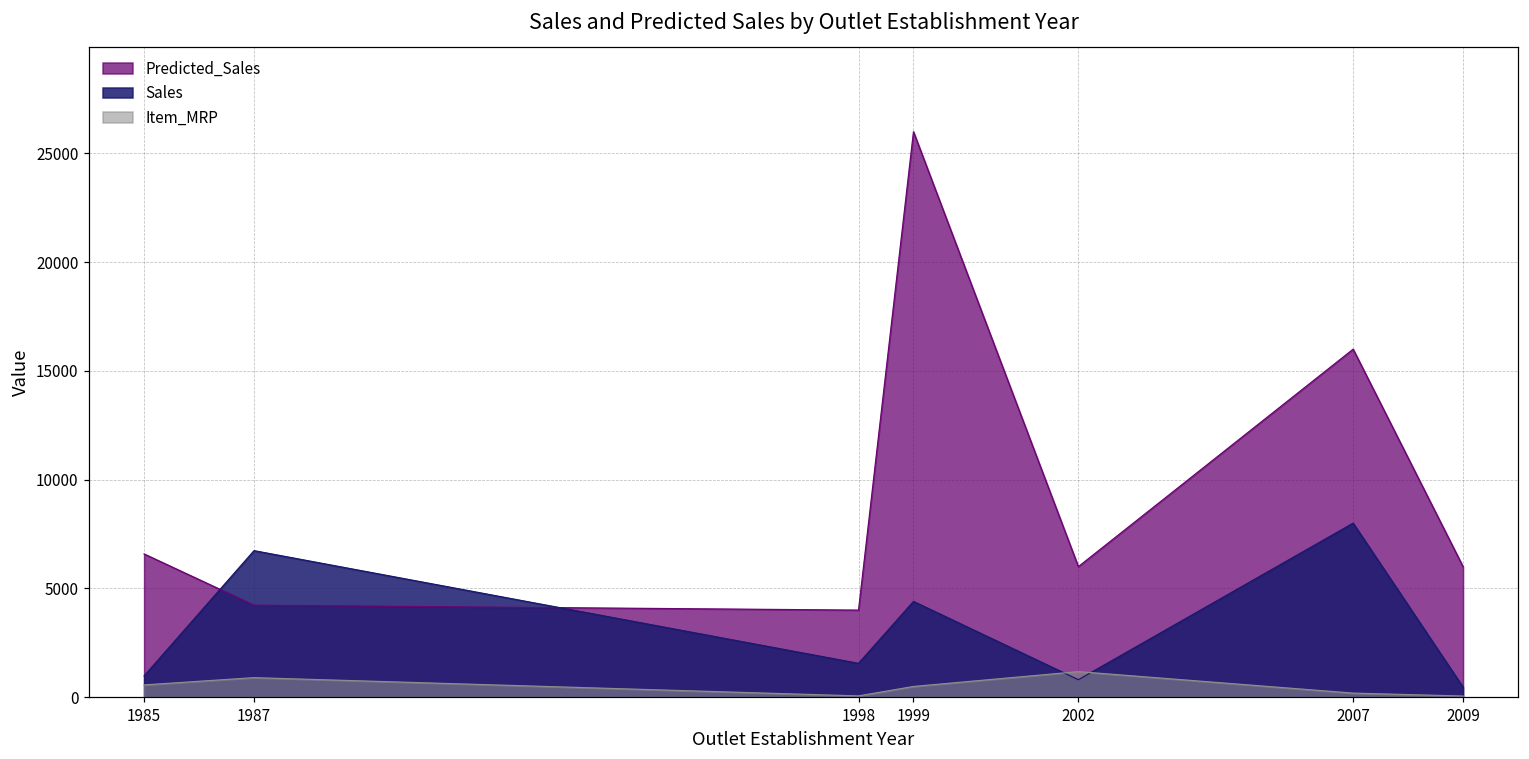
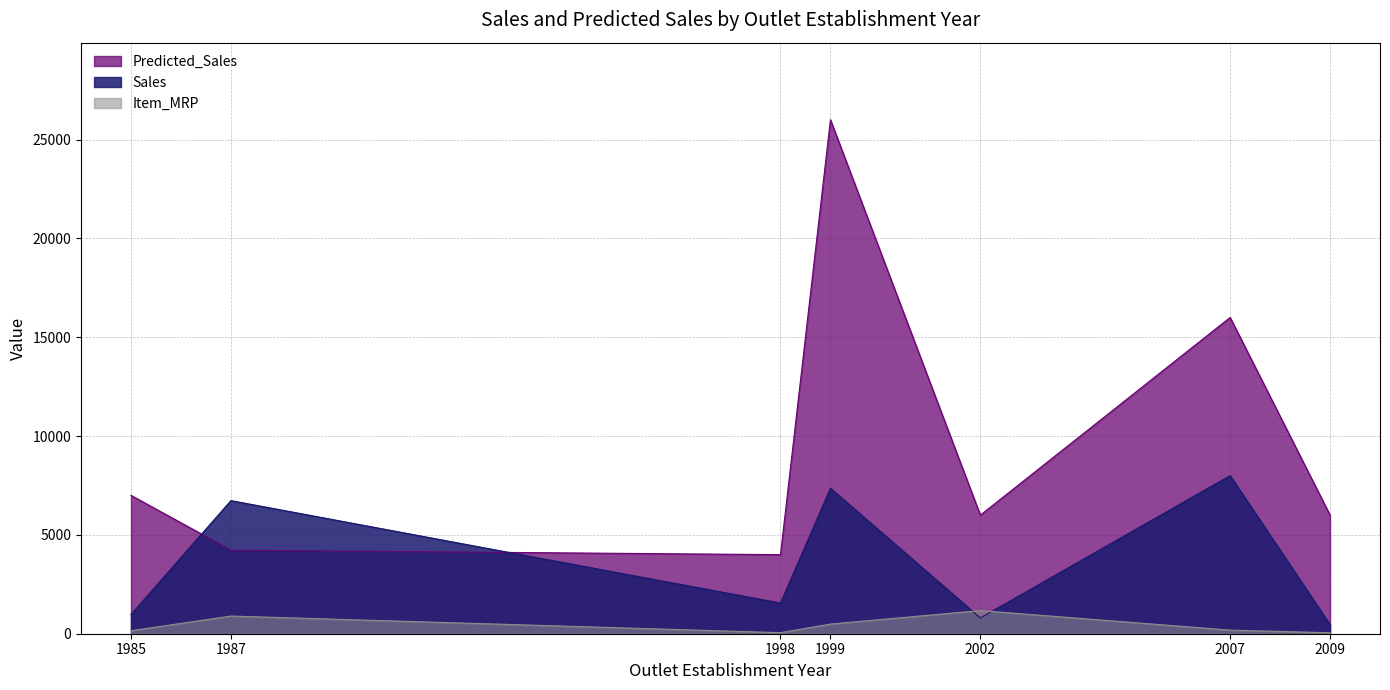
  {
    "Predicted_Sales": {
-     "1985": 6600,
+     "1985": 7000,
      "1987": 4200,
      "1998": 4000,
      "1999": 26000,
      "2002": 6000,
      "2007": 16000,
      "2009": 6000
    },
    "Sales": {
      "1985": 1000,
      "1987": 6700,
      "1998": 1600,
-     "1999": 4400,
+     "1999": 7400,
      "2002": 800,
      "2007": 8000,
      "2009": 500
    },
    "Item_MRP": {
-     "1985": 600,
+     "1985": 200,
      "1987": 900,
      "1998": 100,
      "1999": 500,
      "2002": 1200,
      "2007": 200,
      "2009": 0
    }
  }
